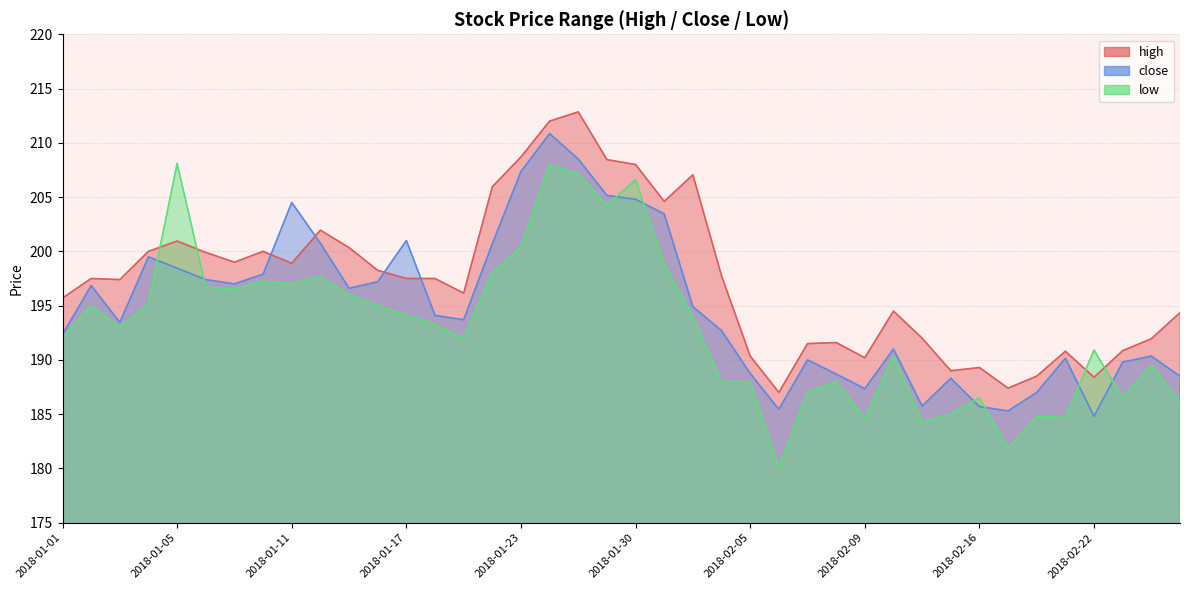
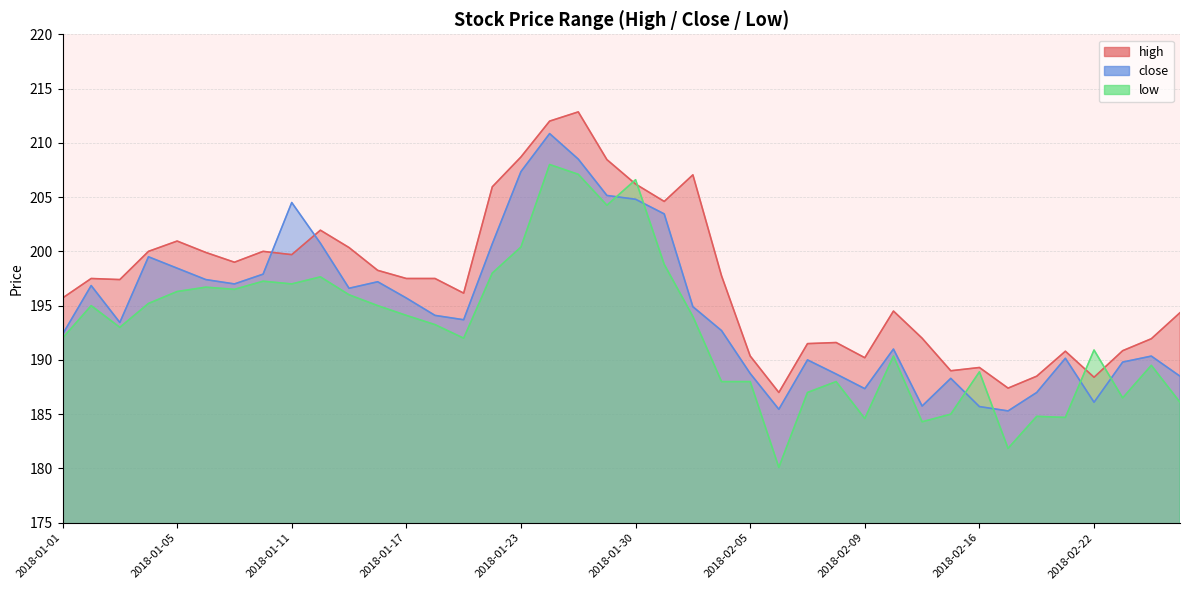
  {
    "high": {
      "2018-01-01": 195.7,
      "2018-01-05": 201.0,
-     "2018-01-11": 198.9,
+     "2018-01-11": 199.7,
      "2018-01-17": 197.5,
      "2018-01-23": 208.7,
-     "2018-01-30": 208.0,
+     "2018-01-30": 206.2,
      "2018-02-05": 190.4,
      "2018-02-09": 190.2,
      "2018-02-16": 189.3,
      "2018-02-22": 188.4
    },
    "close": {
      "2018-01-01": 192.4,
      "2018-01-05": 198.5,
      "2018-01-11": 204.5,
-     "2018-01-17": 201.0,
+     "2018-01-17": 195.7,
      "2018-01-23": 207.4,
      "2018-01-30": 204.8,
      "2018-02-05": 188.8,
      "2018-02-09": 187.4,
      "2018-02-16": 185.7,
-     "2018-02-22": 184.8
+     "2018-02-22": 186.1
    },
    "low": {
      "2018-01-01": 192.0,
-     "2018-01-05": 208.1,
+     "2018-01-05": 196.3,
      "2018-01-11": 197.0,
      "2018-01-17": 194.1,
      "2018-01-23": 200.4,
      "2018-01-30": 206.6,
      "2018-02-05": 188.0,
      "2018-02-09": 184.6,
-     "2018-02-16": 186.5,
+     "2018-02-16": 188.9,
      "2018-02-22": 190.9
    }
  }
